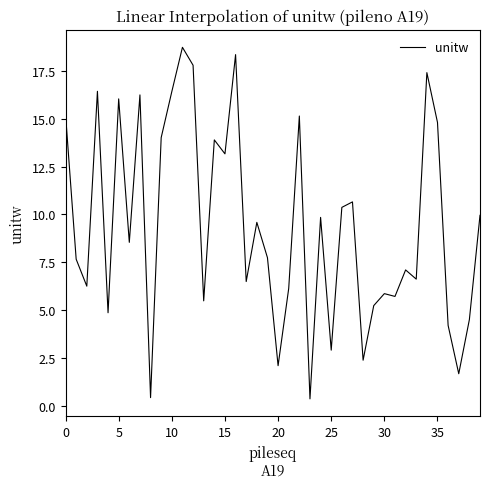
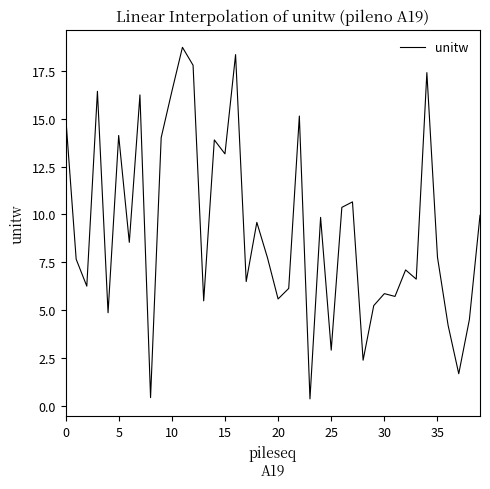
  {
    "0": 15.2,
-   "5": 16.1,
+   "5": 14.1,
    "10": 16.4,
    "15": 13.2,
-   "20": 2.1,
+   "20": 5.6,
    "25": 2.9,
    "30": 5.9,
-   "35": 14.8
+   "35": 7.8
  }
